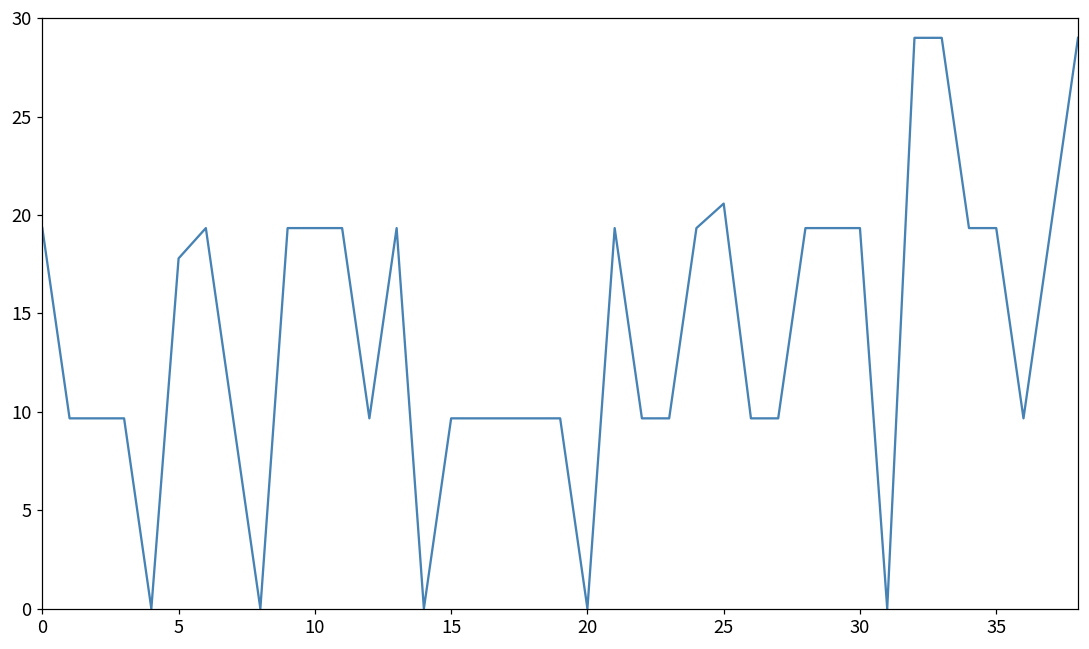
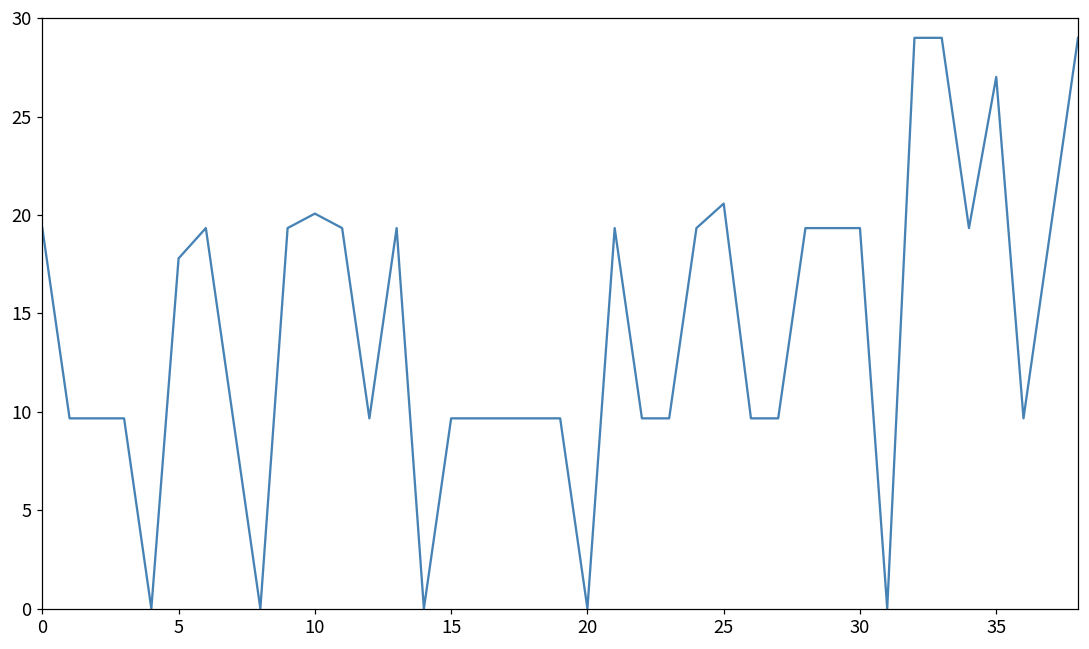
  {
    "0": 19.3,
    "5": 17.8,
-   "10": 19.3,
+   "10": 20.1,
    "15": 9.7,
    "20": 0.0,
    "25": 20.6,
    "30": 19.3,
-   "35": 19.3
+   "35": 27.0
  }
